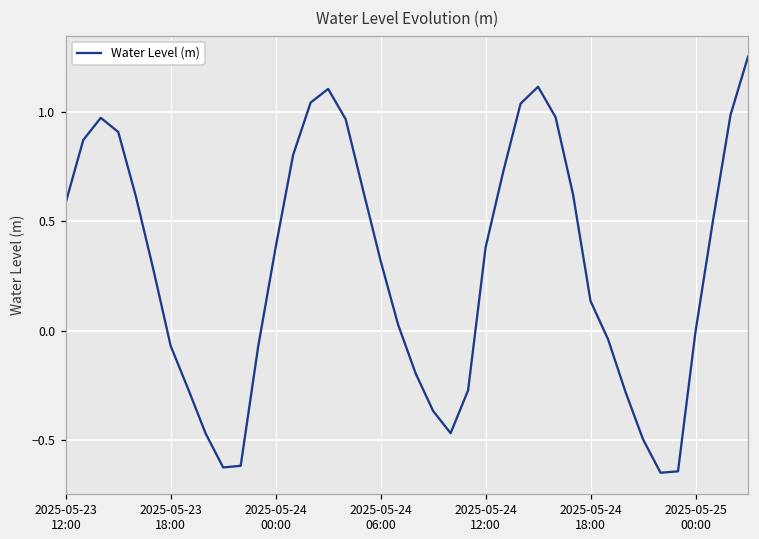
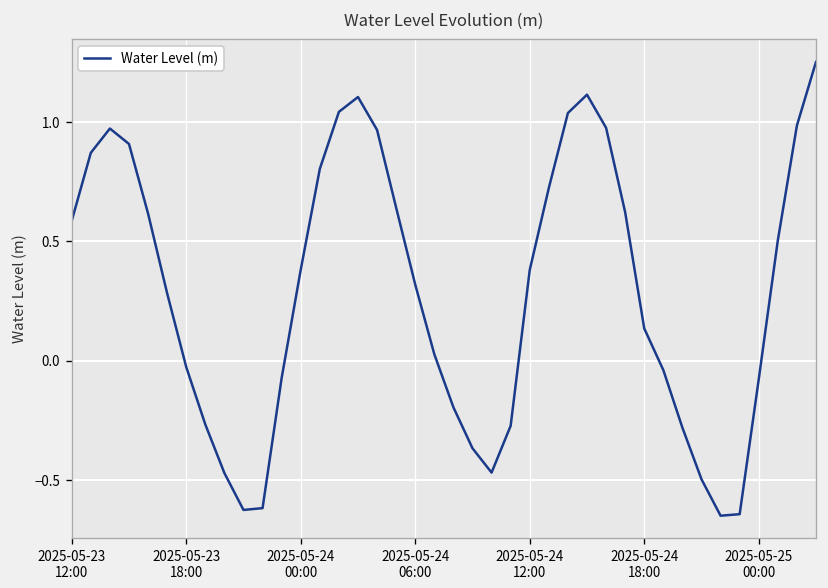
  {
    "2025-05-23 12:00": 0.59,
-   "2025-05-23 18:00": -0.07,
+   "2025-05-23 18:00": -0.03,
    "2025-05-24 00:00": 0.38,
    "2025-05-24 06:00": 0.32,
    "2025-05-24 12:00": 0.38,
    "2025-05-24 18:00": 0.14,
-   "2025-05-25 00:00": 0.00
+   "2025-05-25 00:00": -0.08
  }
